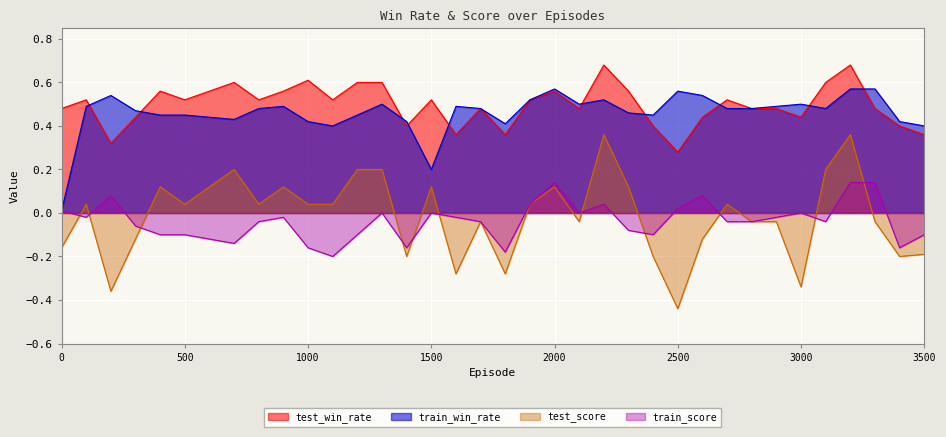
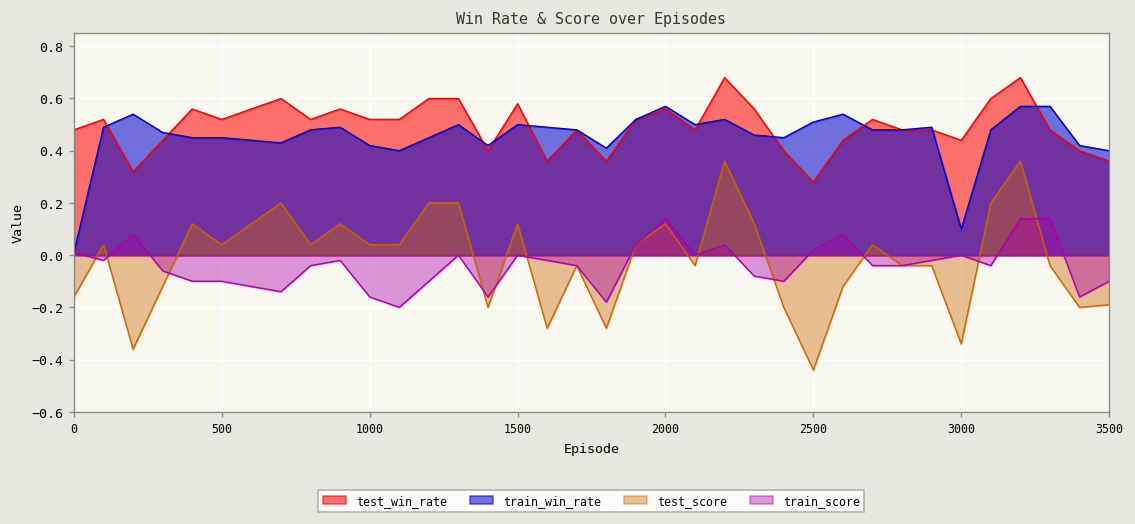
  {
    "test_win_rate": {
      "0": 0.48,
      "500": 0.52,
-     "1000": 0.61,
-     "1500": 0.52,
+     "1000": 0.52,
+     "1500": 0.58,
      "2500": 0.28,
      "3000": 0.44,
      "3500": 0.36
    },
    "train_win_rate": {
      "500": 0.45,
      "1000": 0.42,
-     "1500": 0.2,
-     "2500": 0.56,
-     "3000": 0.5,
+     "1500": 0.5,
+     "2500": 0.51,
+     "3000": 0.1,
      "3500": 0.40
    }
  }
